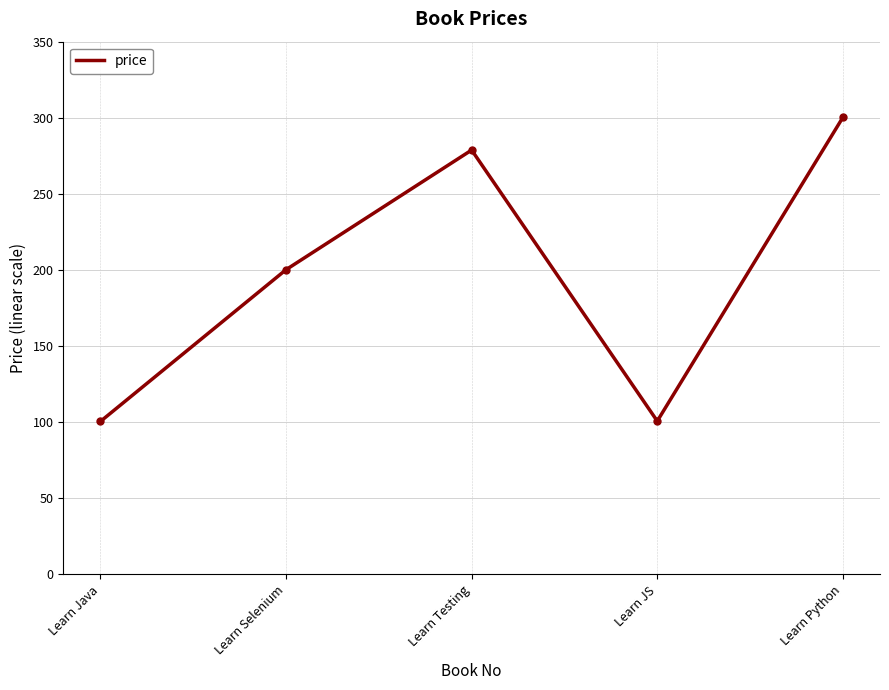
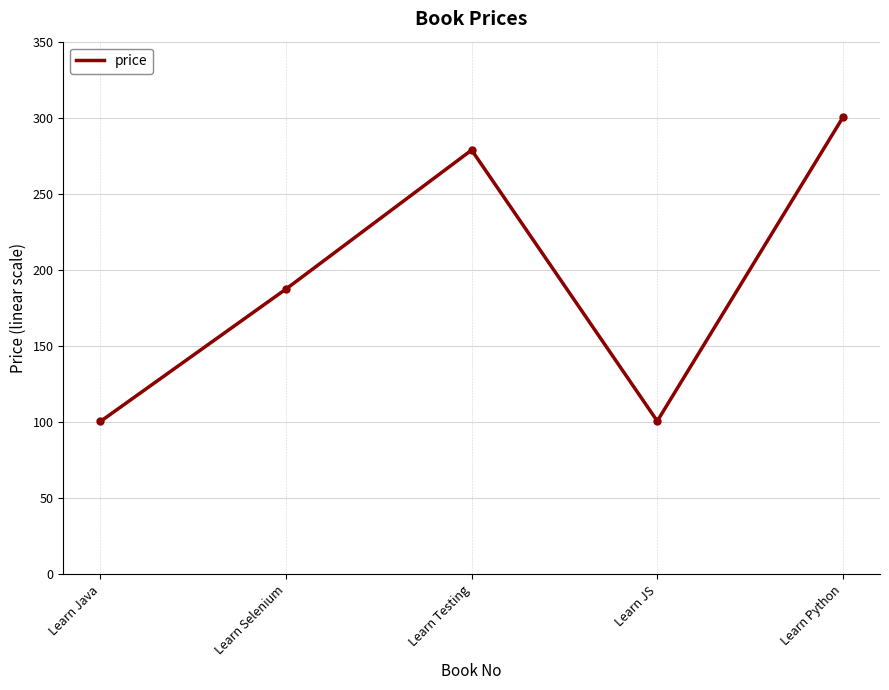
  {
    "Learn Java": 101,
-   "Learn Selenium": 200,
+   "Learn Selenium": 188,
    "Learn Testing": 279,
    "Learn JS": 101,
    "Learn Python": 300
  }
